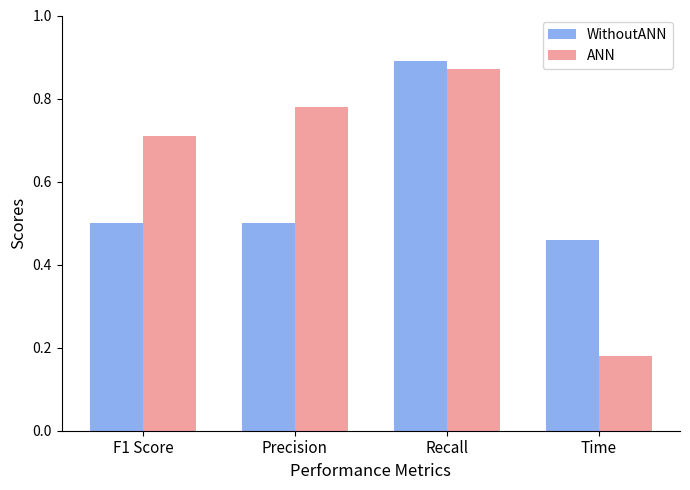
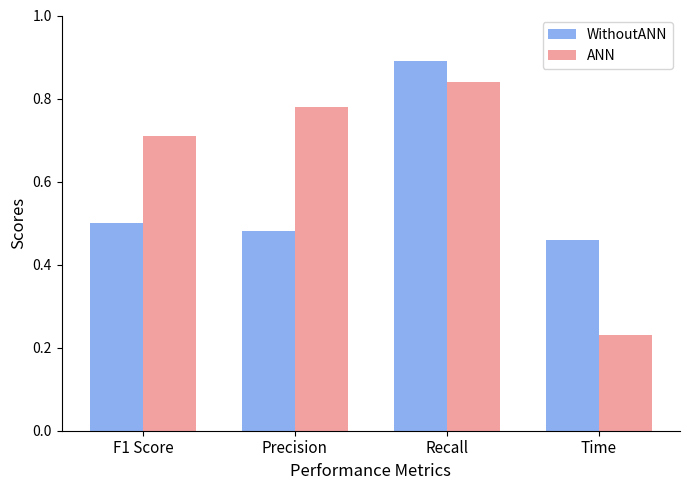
  {
    "WithoutANN": {
      "F1 Score": 0.50,
-     "Precision": 0.50,
+     "Precision": 0.48,
      "Recall": 0.89,
      "Time": 0.46
    },
    "ANN": {
      "F1 Score": 0.71,
      "Precision": 0.78,
-     "Recall": 0.87,
-     "Time": 0.18
+     "Recall": 0.84,
+     "Time": 0.23
    }
  }
